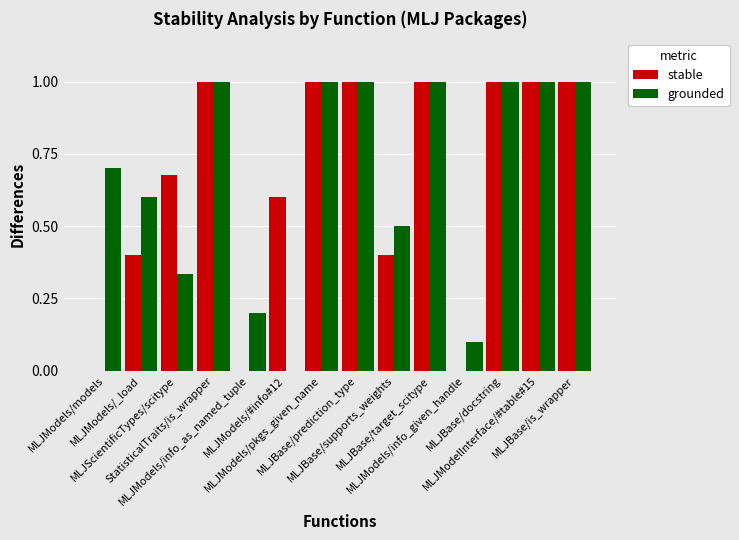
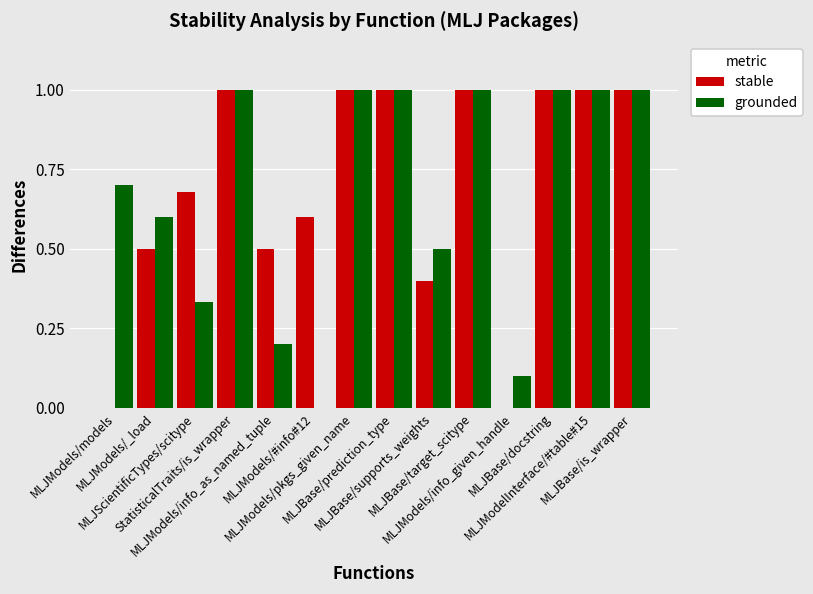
  {
    "stable": {
      "MLJModels/models": 0.0,
-     "MLJModels/_load": 0.4,
+     "MLJModels/_load": 0.5,
      "MLJScientificTypes/scitype": 0.68,
      "StatisticalTraits/is_wrapper": 1.0,
-     "MLJModels/info_as_named_tuple": 0.0,
+     "MLJModels/info_as_named_tuple": 0.5,
      "MLJModels/#info#12": 0.6,
      "MLJModels/pkgs_given_name": 1.0,
      "MLJBase/prediction_type": 1.0,
      "MLJBase/supports_weights": 0.4,
      "MLJBase/target_scitype": 1.0,
      "MLJModels/info_given_handle": 0.0,
      "MLJBase/docstring": 1.0,
      "MLJModelInterface/#table#15": 1.0,
      "MLJBase/is_wrapper": 1.0
    },
    "grounded": {
      "MLJModels/models": 0.7,
      "MLJModels/_load": 0.6,
      "MLJScientificTypes/scitype": 0.33,
      "StatisticalTraits/is_wrapper": 1.0,
      "MLJModels/info_as_named_tuple": 0.2,
      "MLJModels/#info#12": 0.0,
      "MLJModels/pkgs_given_name": 1.0,
      "MLJBase/prediction_type": 1.0,
      "MLJBase/supports_weights": 0.5,
      "MLJBase/target_scitype": 1.0,
      "MLJModels/info_given_handle": 0.1,
      "MLJBase/docstring": 1.0,
      "MLJModelInterface/#table#15": 1.0,
      "MLJBase/is_wrapper": 1.0
    }
  }
